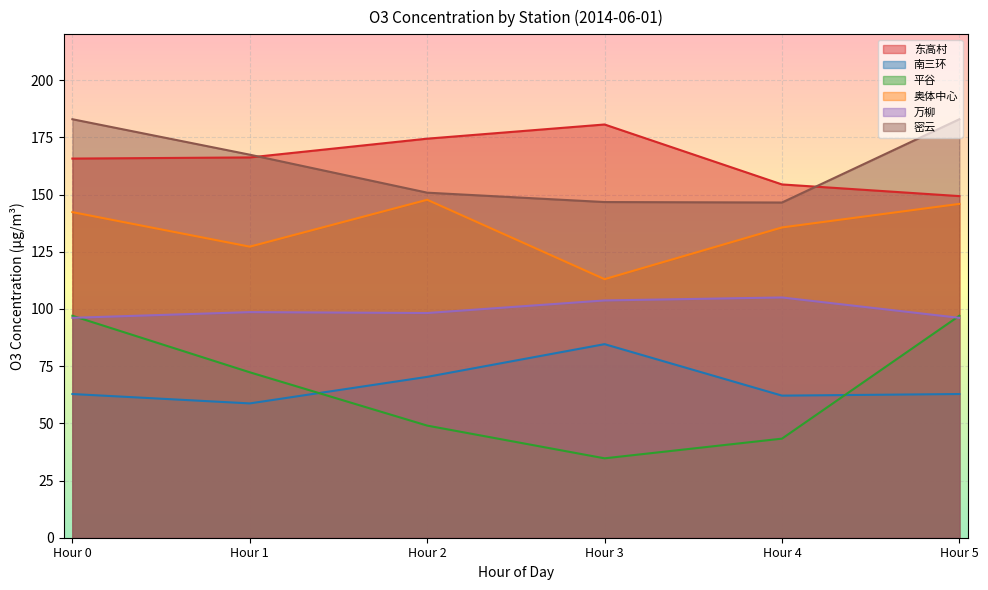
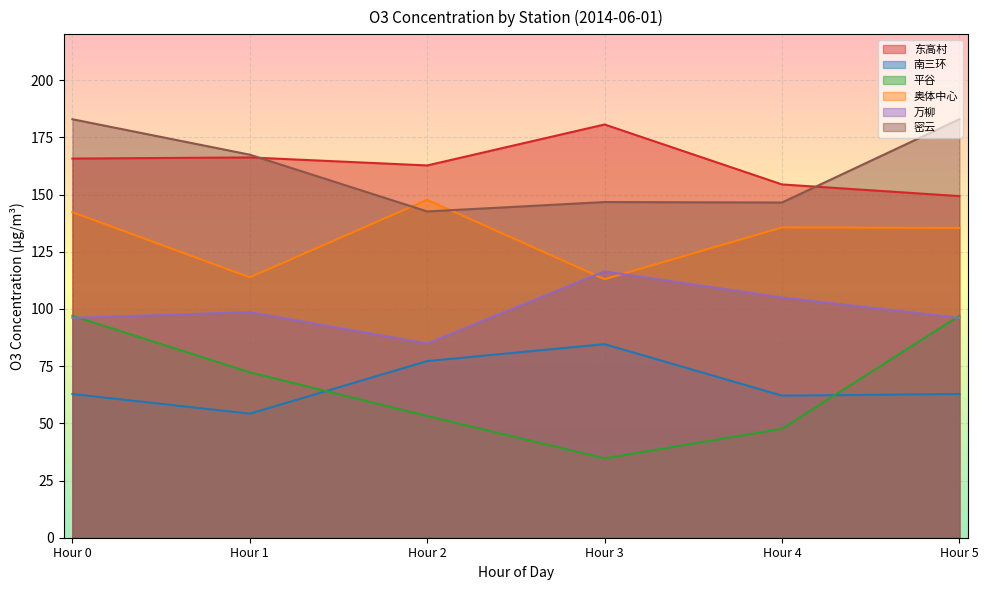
  {
    "东高村": {
      "Hour 0": 166,
      "Hour 1": 166,
-     "Hour 2": 174,
+     "Hour 2": 163,
      "Hour 3": 181,
      "Hour 4": 154,
      "Hour 5": 149
    },
    "南三环": {
      "Hour 0": 63,
-     "Hour 1": 59,
-     "Hour 2": 70,
+     "Hour 1": 54,
+     "Hour 2": 77,
      "Hour 3": 85,
      "Hour 4": 62,
      "Hour 5": 63
    },
    "平谷": {
      "Hour 1": 72,
-     "Hour 2": 49,
+     "Hour 2": 53,
      "Hour 3": 35,
-     "Hour 4": 43
+     "Hour 4": 48
    },
    "奥体中心": {
      "Hour 0": 142,
-     "Hour 1": 127,
+     "Hour 1": 114,
      "Hour 2": 148,
      "Hour 3": 113,
      "Hour 4": 136,
-     "Hour 5": 146
+     "Hour 5": 135
    },
    "万柳": {
      "Hour 1": 99,
-     "Hour 2": 98,
-     "Hour 3": 104,
+     "Hour 2": 85,
+     "Hour 3": 116,
      "Hour 4": 105
    },
    "密云": {
      "Hour 0": 183,
      "Hour 1": 167,
-     "Hour 2": 151,
+     "Hour 2": 143,
      "Hour 3": 147,
      "Hour 4": 147
    }
  }
